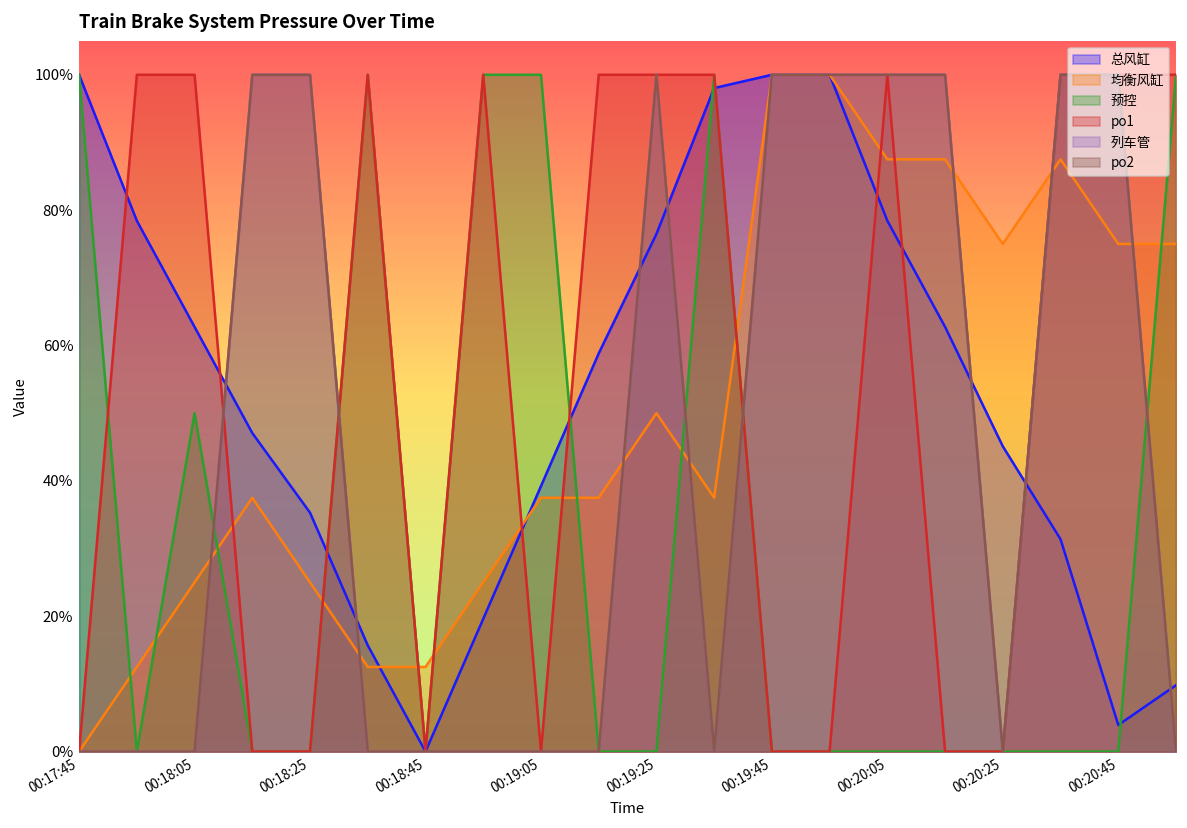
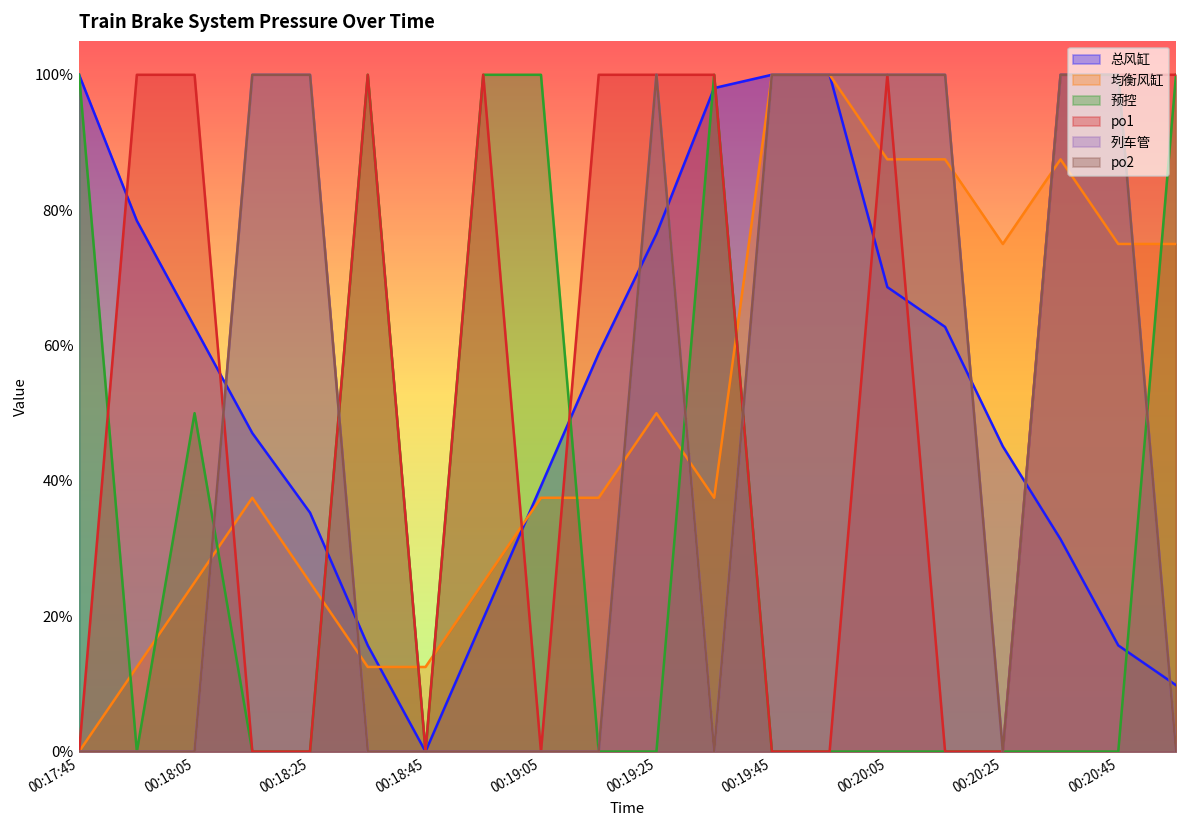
  {
    "总风缸": {
      "00:18:05": "63%",
      "00:18:25": "35%",
      "00:19:05": "39%",
      "00:19:25": "76%",
-     "00:20:05": "78%",
+     "00:20:05": "69%",
      "00:20:25": "45%",
-     "00:20:45": "4%"
+     "00:20:45": "16%"
    },
    "预控": {
      "00:18:05": "50%",
      "00:19:05": "100%",
      "00:19:25": "0%",
      "00:20:05": "0%",
      "00:20:45": "0%"
    }
  }
